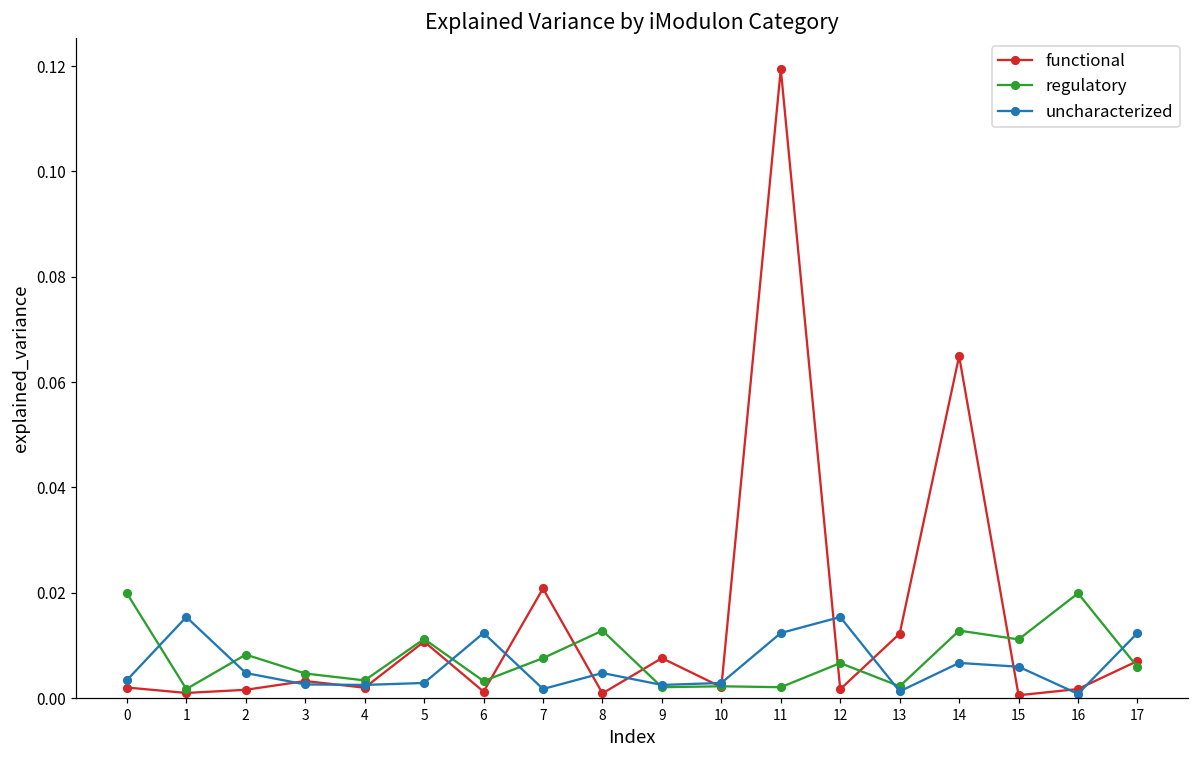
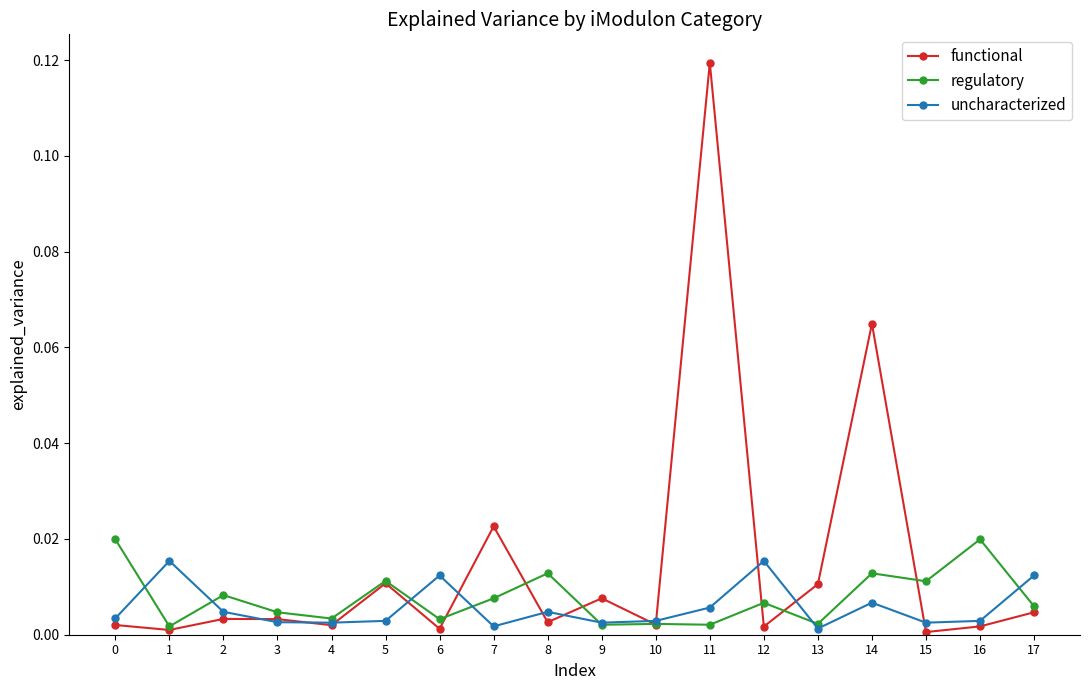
  {
    "functional": {
      "0": 0.002,
      "1": 0.001,
-     "2": 0.002,
+     "2": 0.003,
      "3": 0.003,
      "6": 0.001,
-     "7": 0.021,
-     "8": 0.001,
+     "7": 0.023,
+     "8": 0.003,
      "9": 0.008,
      "11": 0.119,
      "12": 0.002,
-     "13": 0.012,
+     "13": 0.011,
      "14": 0.065,
      "15": 0.001,
      "16": 0.002,
-     "17": 0.007
+     "17": 0.005
    },
    "regulatory": {
      "0": 0.020,
      "1": 0.002,
      "2": 0.008,
      "3": 0.005,
      "4": 0.003,
      "6": 0.003,
      "7": 0.008,
      "8": 0.013,
      "11": 0.002,
      "12": 0.007,
      "13": 0.002,
      "14": 0.013,
      "15": 0.011,
      "16": 0.020,
      "17": 0.006
    },
    "uncharacterized": {
      "0": 0.003,
      "1": 0.015,
      "2": 0.005,
      "3": 0.003,
      "5": 0.003,
      "6": 0.012,
      "7": 0.002,
      "8": 0.005,
      "10": 0.003,
-     "11": 0.012,
+     "11": 0.006,
      "12": 0.015,
      "13": 0.001,
      "14": 0.007,
-     "15": 0.006,
-     "16": 0.001,
+     "15": 0.003,
+     "16": 0.003,
      "17": 0.012
    }
  }
